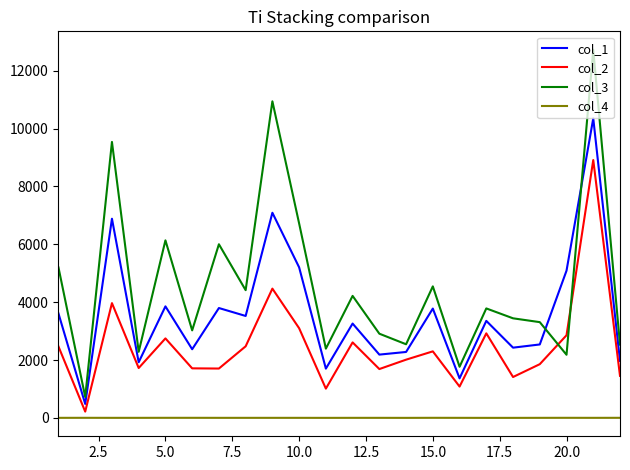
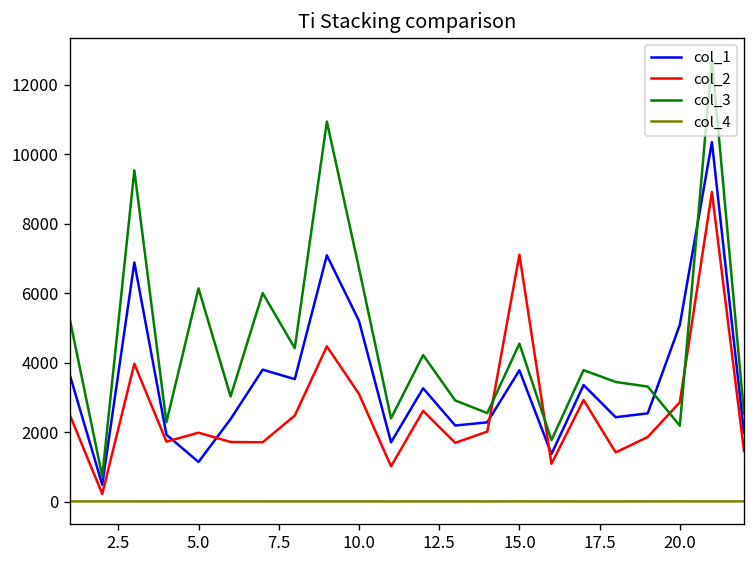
  {
    "col_1": {
-     "5.0": 3900,
+     "5.0": 1100,
      "10.0": 5200,
      "15.0": 3800,
      "20.0": 5100
    },
    "col_2": {
-     "5.0": 2700,
+     "5.0": 2000,
      "10.0": 3100,
-     "15.0": 2300,
+     "15.0": 7100,
      "20.0": 2900
    },
    "col_3": {
      "5.0": 6100,
      "10.0": 6700,
      "15.0": 4500,
      "20.0": 2200
    },
    "col_4": {
      "5.0": 0,
      "10.0": 0,
      "15.0": 0,
      "20.0": 0
    }
  }
